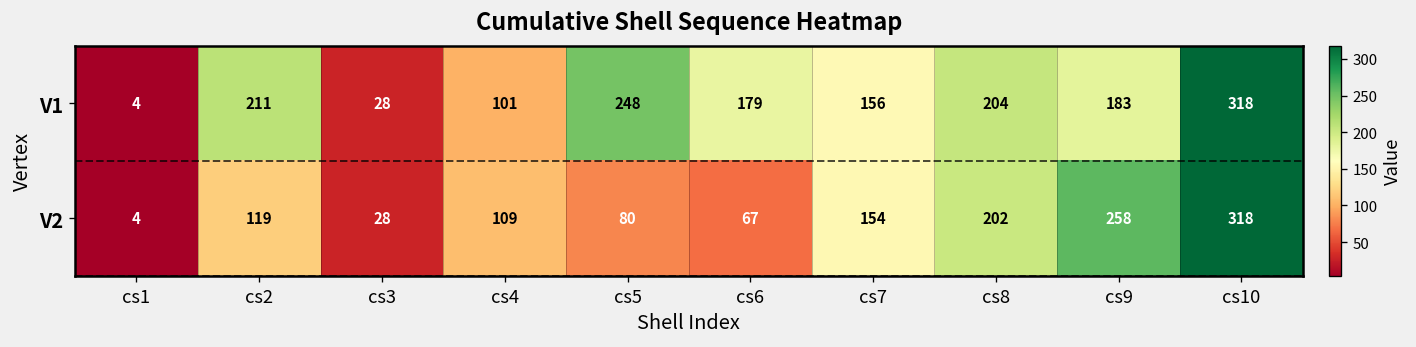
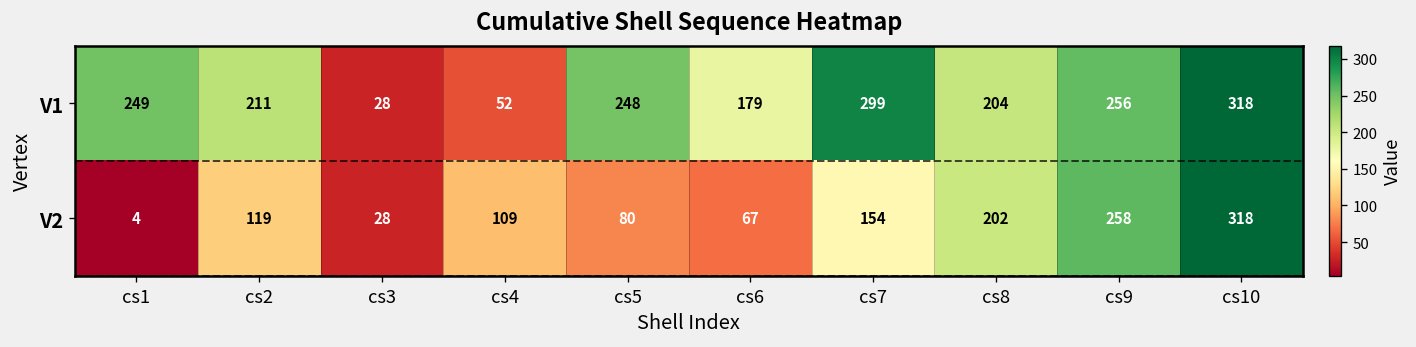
  {
    "V1": {
-     "cs1": 4,
+     "cs1": 249,
      "cs2": 211,
      "cs3": 28,
-     "cs4": 101,
+     "cs4": 52,
      "cs5": 248,
      "cs6": 179,
-     "cs7": 156,
+     "cs7": 299,
      "cs8": 204,
-     "cs9": 183,
+     "cs9": 256,
      "cs10": 318
    },
    "V2": {
      "cs1": 4,
      "cs2": 119,
      "cs3": 28,
      "cs4": 109,
      "cs5": 80,
      "cs6": 67,
      "cs7": 154,
      "cs8": 202,
      "cs9": 258,
      "cs10": 318
    }
  }
